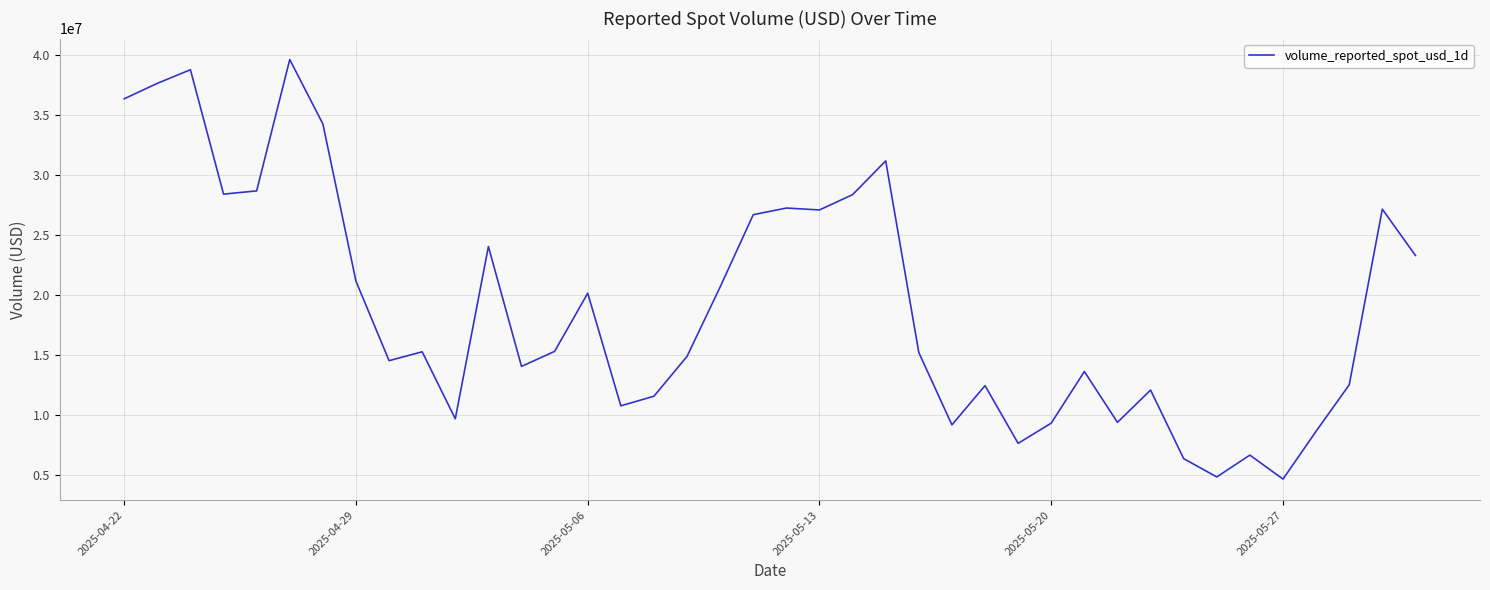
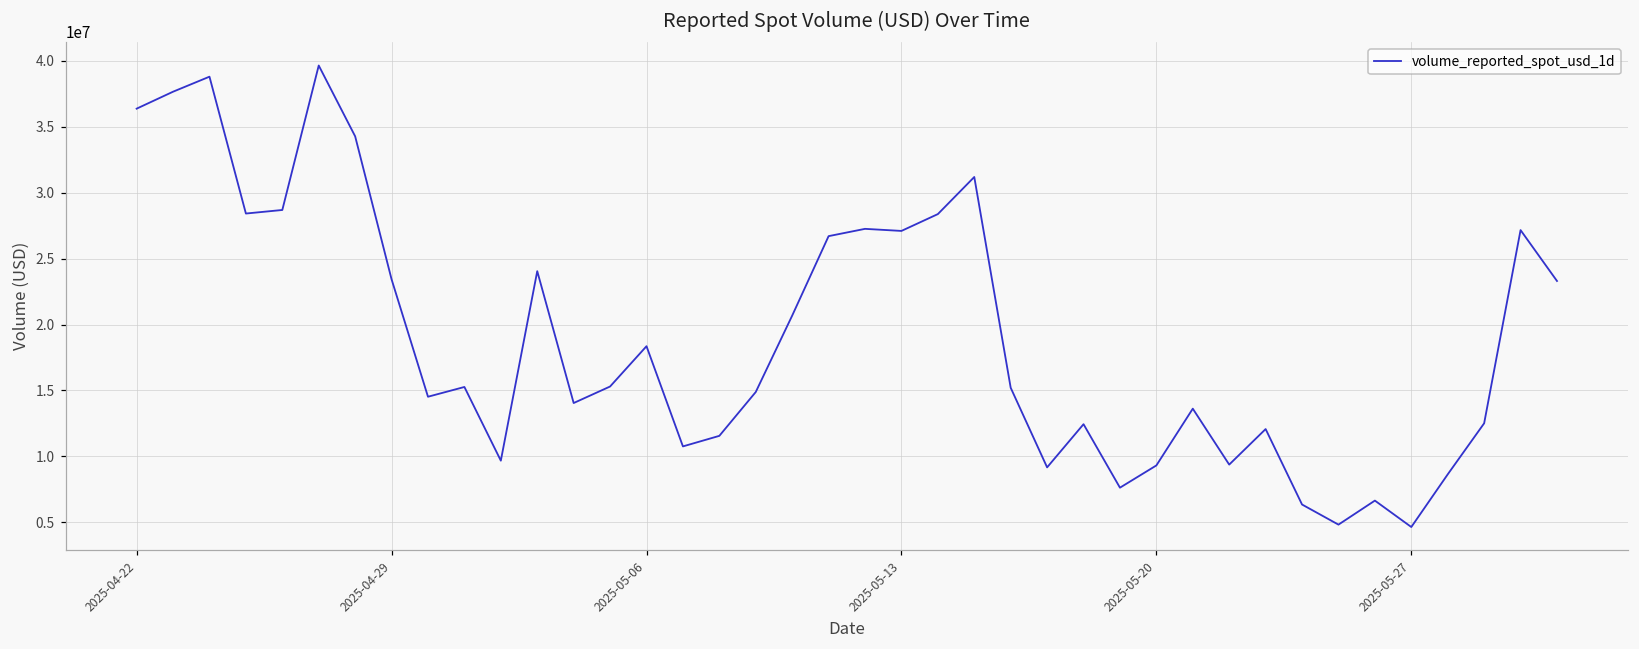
  {
    "2025-04-22": 36400000,
-   "2025-04-29": 21200000,
-   "2025-05-06": 20200000,
+   "2025-04-29": 23400000,
+   "2025-05-06": 18400000,
    "2025-05-13": 27100000,
    "2025-05-20": 9300000,
    "2025-05-27": 4600000
  }
